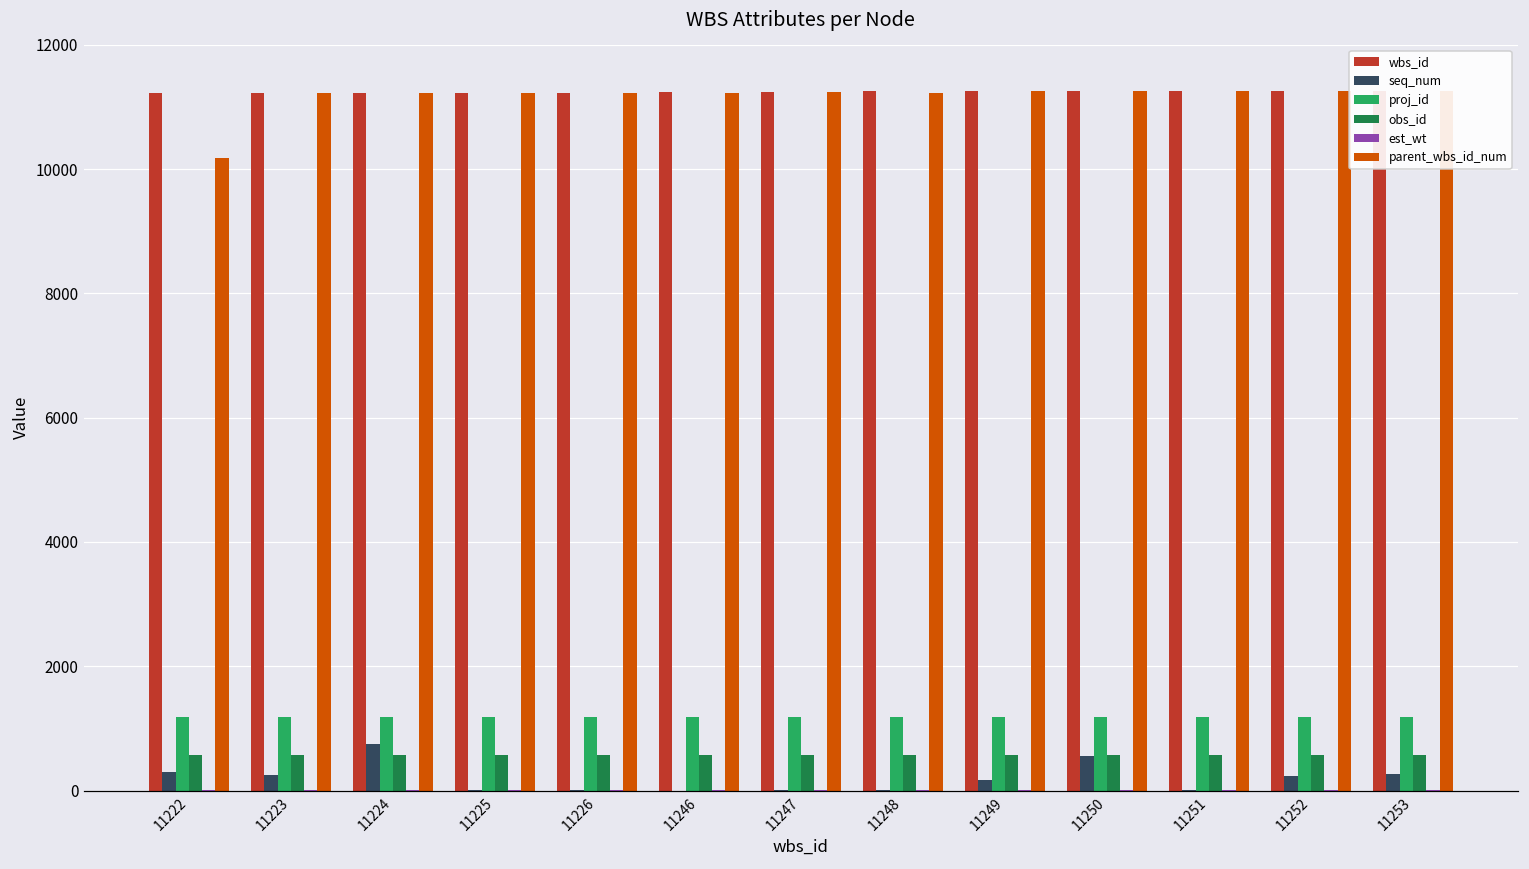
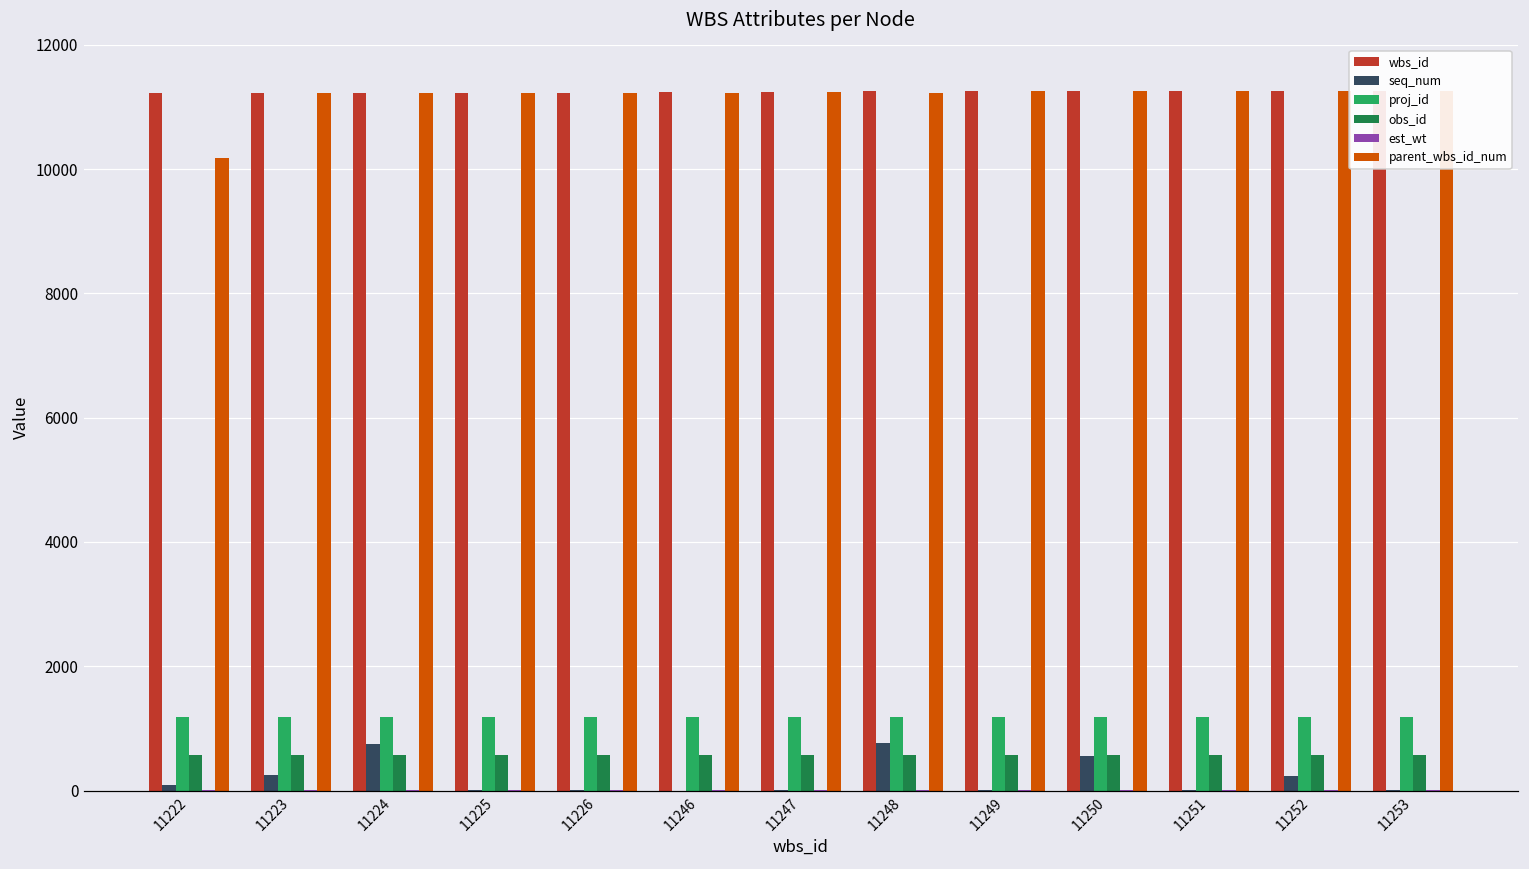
  {
    "seq_num": {
-     "11222": 300,
+     "11222": 100,
      "11223": 200,
      "11224": 700,
      "11246": 0,
-     "11248": 0,
-     "11249": 200,
+     "11248": 800,
+     "11249": 0,
      "11250": 600,
      "11252": 200,
-     "11253": 300
+     "11253": 0
    }
  }
